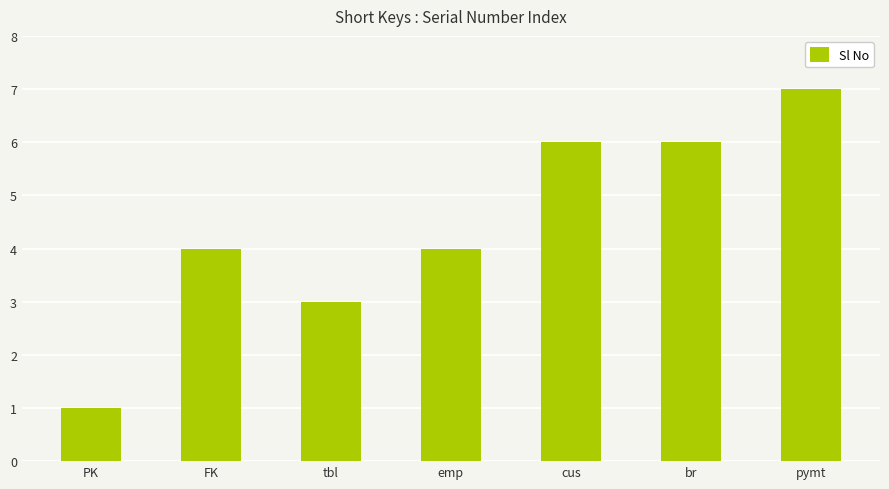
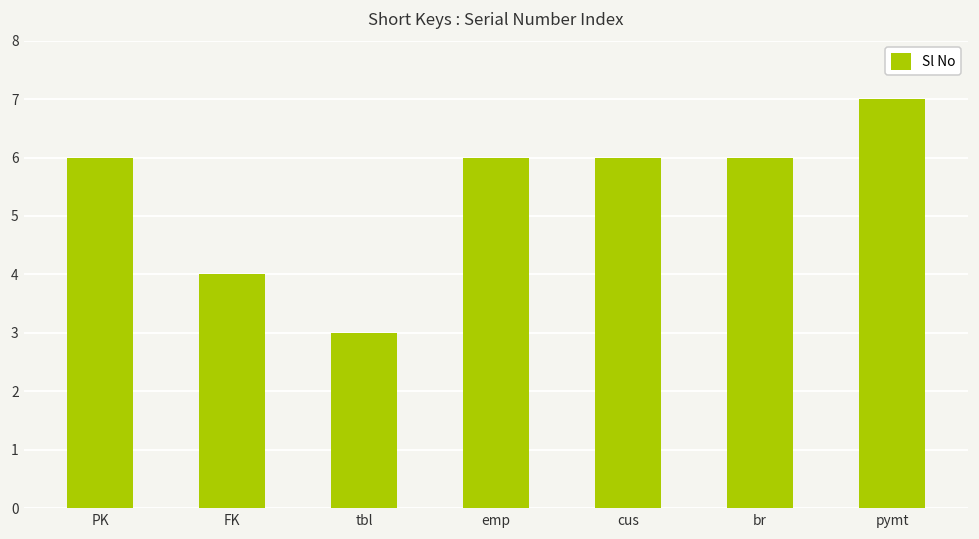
  {
-   "PK": 1,
+   "PK": 6,
    "FK": 4,
    "tbl": 3,
-   "emp": 4,
+   "emp": 6,
    "cus": 6,
    "br": 6,
    "pymt": 7
  }
